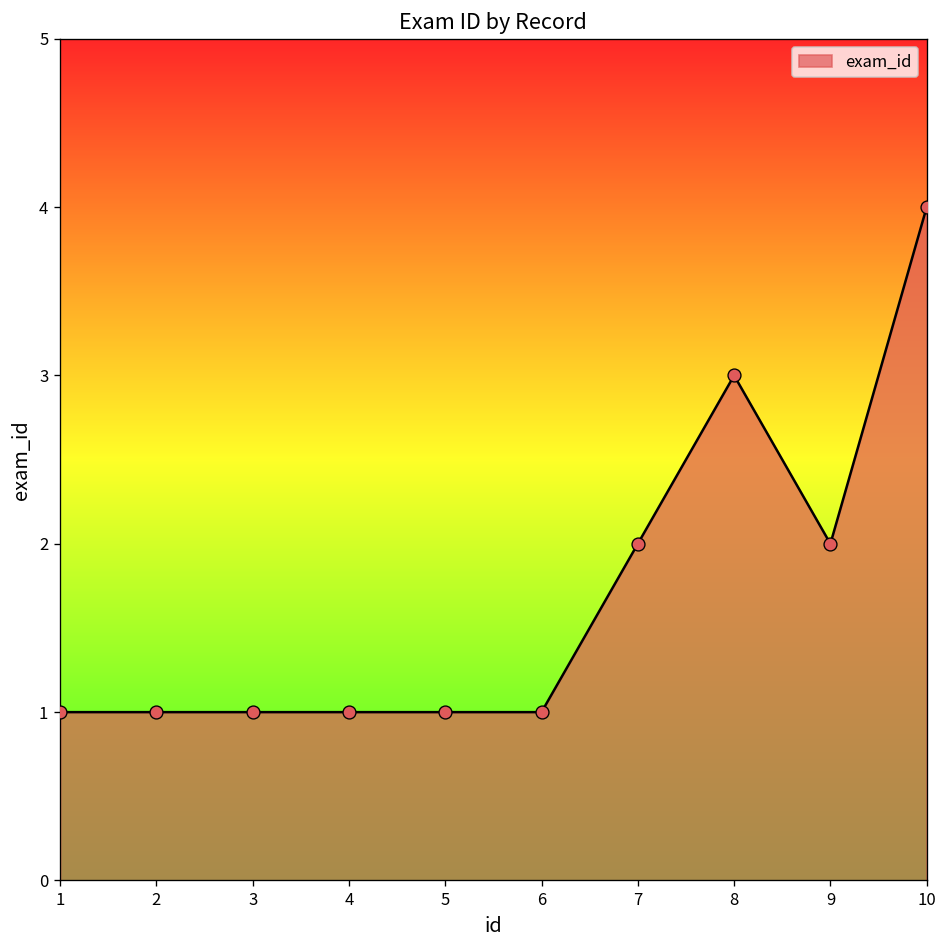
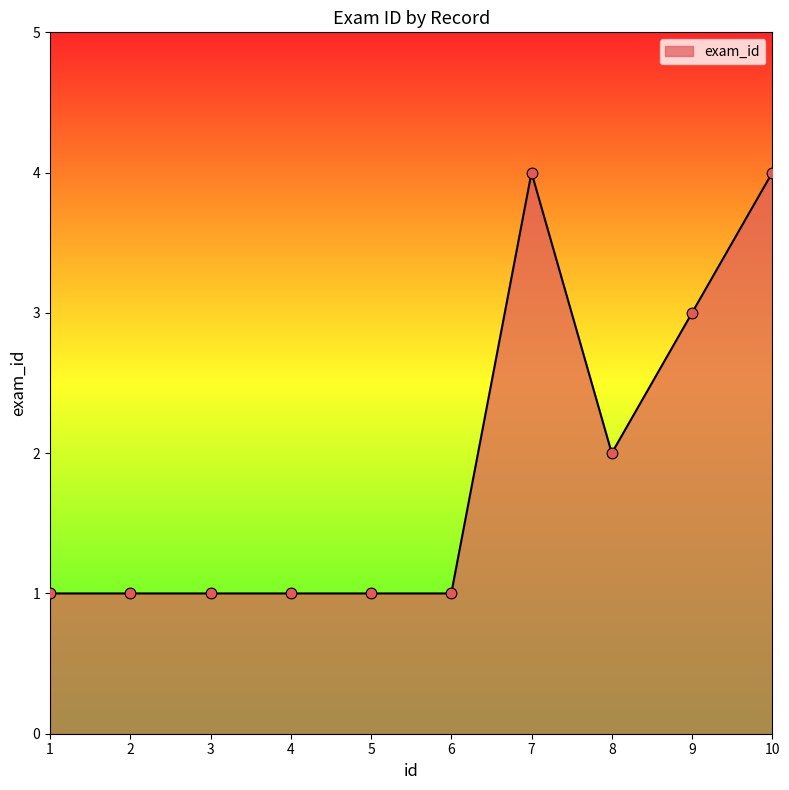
  {
    "1": 1,
    "2": 1,
    "3": 1,
    "4": 1,
    "5": 1,
    "6": 1,
-   "7": 2,
-   "8": 3,
-   "9": 2,
+   "7": 4,
+   "8": 2,
+   "9": 3,
    "10": 4
  }
